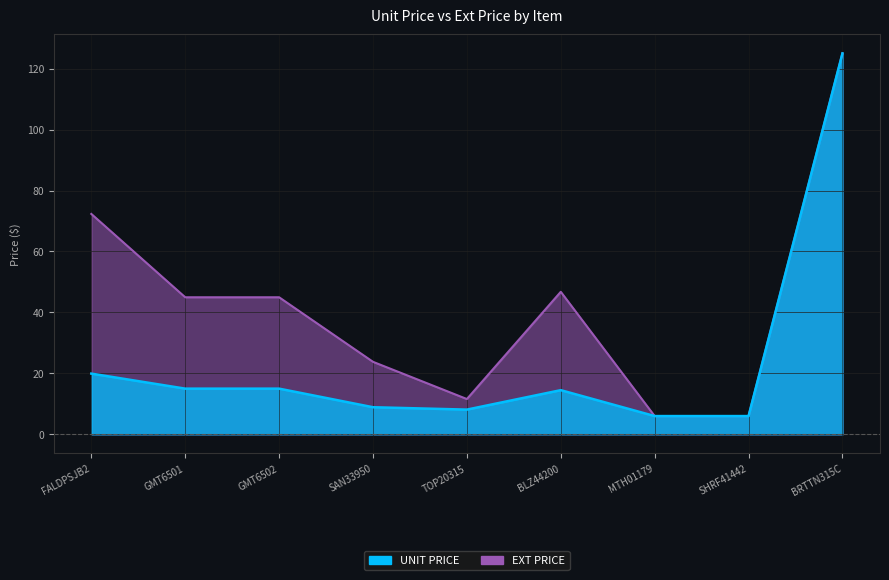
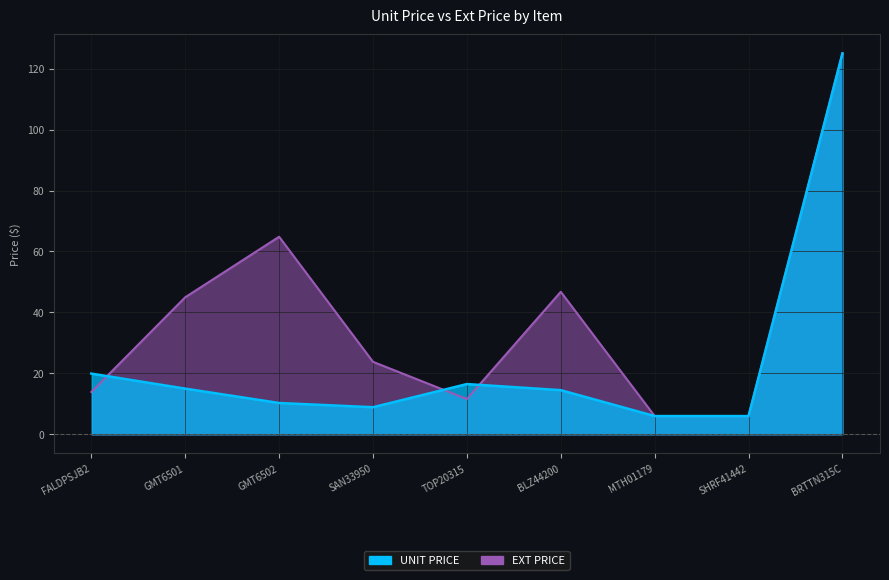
  {
    "EXT PRICE": {
-     "FALDPSJB2": 72,
+     "FALDPSJB2": 14,
      "GMT6501": 45,
-     "GMT6502": 45,
+     "GMT6502": 65,
      "SAN33950": 24,
      "TOP20315": 12,
      "BLZ44200": 47
    },
    "UNIT PRICE": {
      "FALDPSJB2": 20,
      "GMT6501": 15,
-     "GMT6502": 15,
+     "GMT6502": 10,
      "SAN33950": 9,
-     "TOP20315": 8,
+     "TOP20315": 16,
      "BLZ44200": 14
    }
  }
